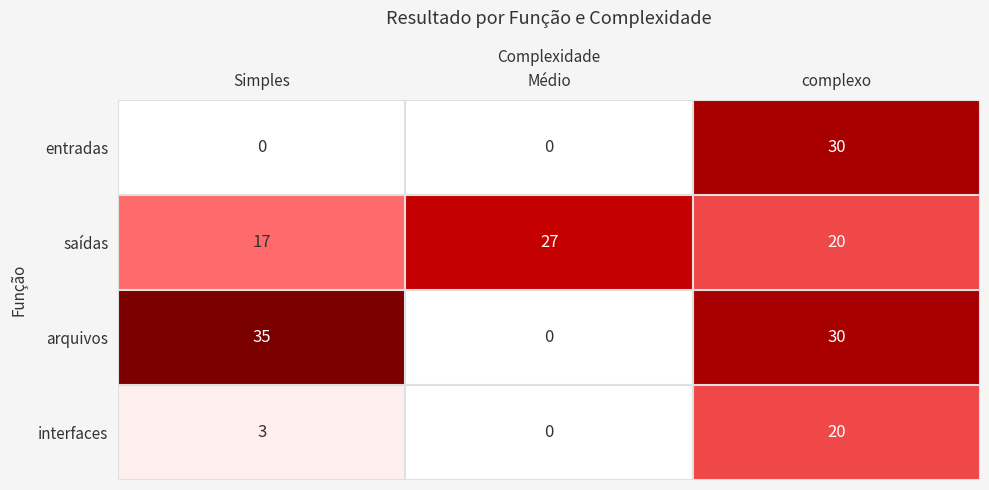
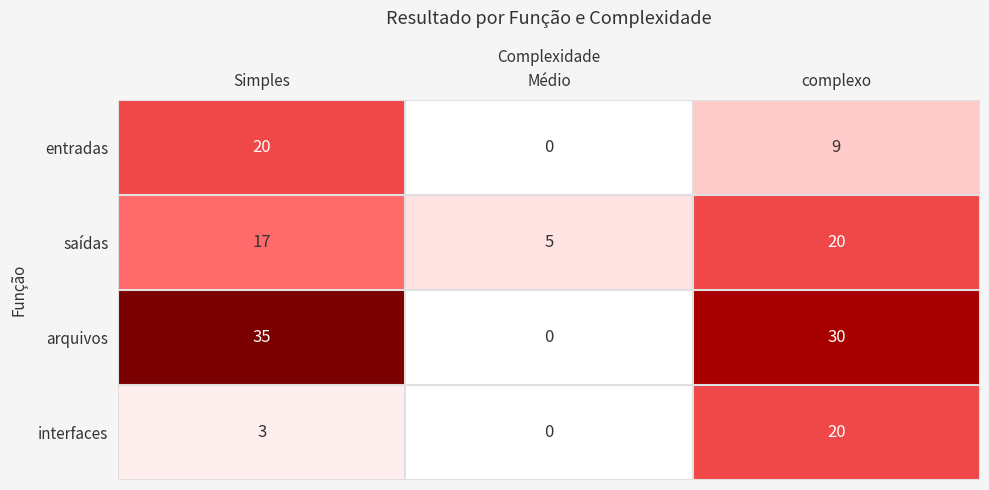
  {
    "entradas": {
-     "Simples": 0,
+     "Simples": 20,
      "Médio": 0,
-     "complexo": 30
+     "complexo": 9
    },
    "saídas": {
      "Simples": 17,
-     "Médio": 27,
+     "Médio": 5,
      "complexo": 20
    },
    "arquivos": {
      "Simples": 35,
      "Médio": 0,
      "complexo": 30
    },
    "interfaces": {
      "Simples": 3,
      "Médio": 0,
      "complexo": 20
    }
  }
